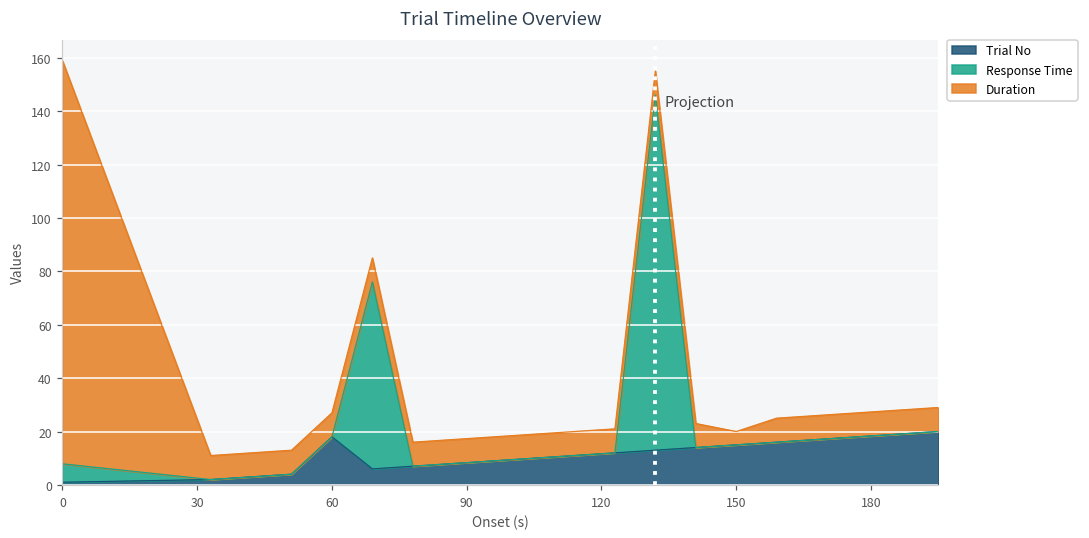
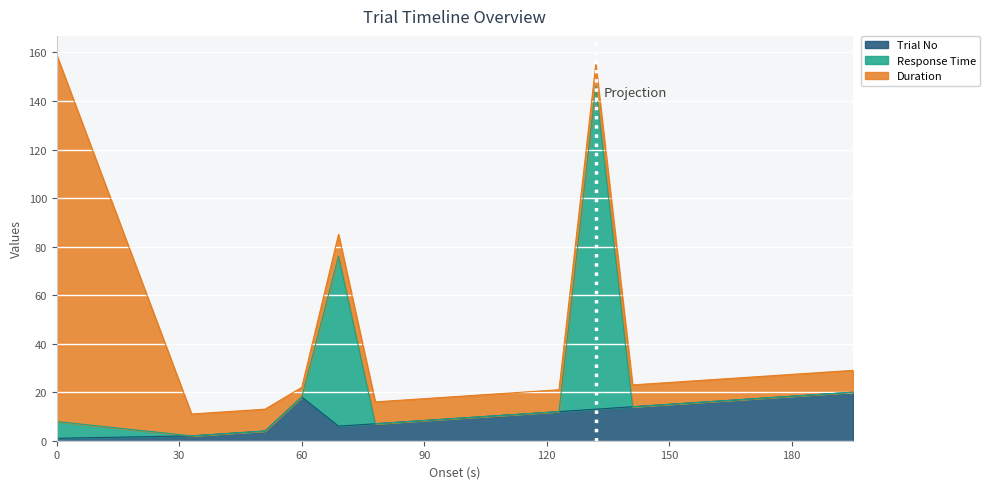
  {
    "Trial No": {
      "0": 1
    },
    "Response Time": {
      "0": 7
    },
    "Duration": {
      "0": 151,
-     "60": 9,
-     "150": 5
+     "60": 4,
+     "150": 9
    }
  }
